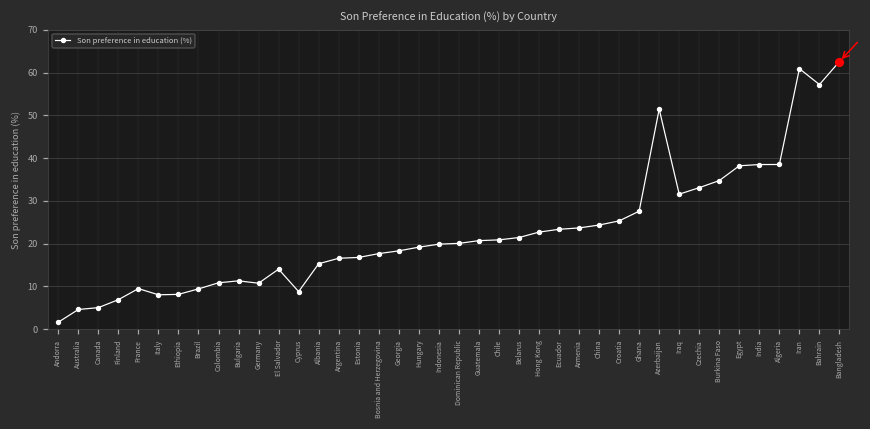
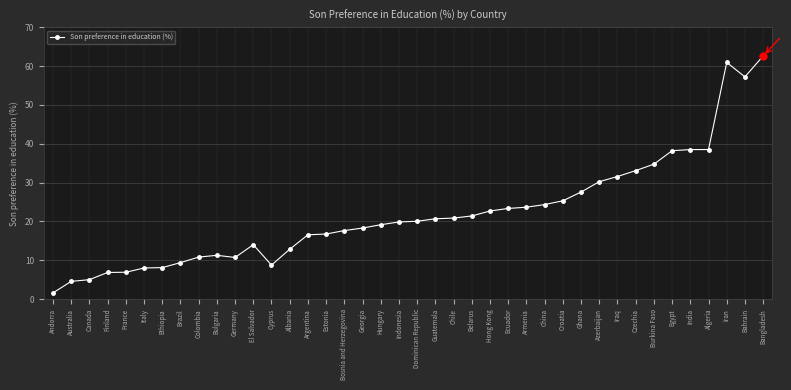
  {
    "Son preference in education (%)": {
      "Andorra": 2,
      "Australia": 5,
      "Canada": 5,
      "Finland": 7,
-     "France": 9,
+     "France": 7,
      "Italy": 8,
      "Ethiopia": 8,
      "Brazil": 9,
      "Colombia": 11,
      "Bulgaria": 11,
      "Germany": 11,
      "El Salvador": 14,
      "Cyprus": 9,
-     "Albania": 15,
+     "Albania": 13,
      "Argentina": 17,
      "Estonia": 17,
      "Bosnia and Herzegovina": 18,
      "Georgia": 18,
      "Hungary": 19,
      "Indonesia": 20,
      "Dominican Republic": 20,
      "Guatemala": 21,
      "Chile": 21,
      "Belarus": 21,
      "Hong Kong": 23,
      "Ecuador": 23,
      "Armenia": 24,
      "China": 24,
      "Croatia": 25,
      "Ghana": 28,
-     "Azerbaijan": 51,
+     "Azerbaijan": 30,
      "Iraq": 32,
      "Czechia": 33,
      "Burkina Faso": 35,
      "Egypt": 38,
      "India": 39,
      "Algeria": 39,
      "Iran": 61,
      "Bahrain": 57
    }
  }
